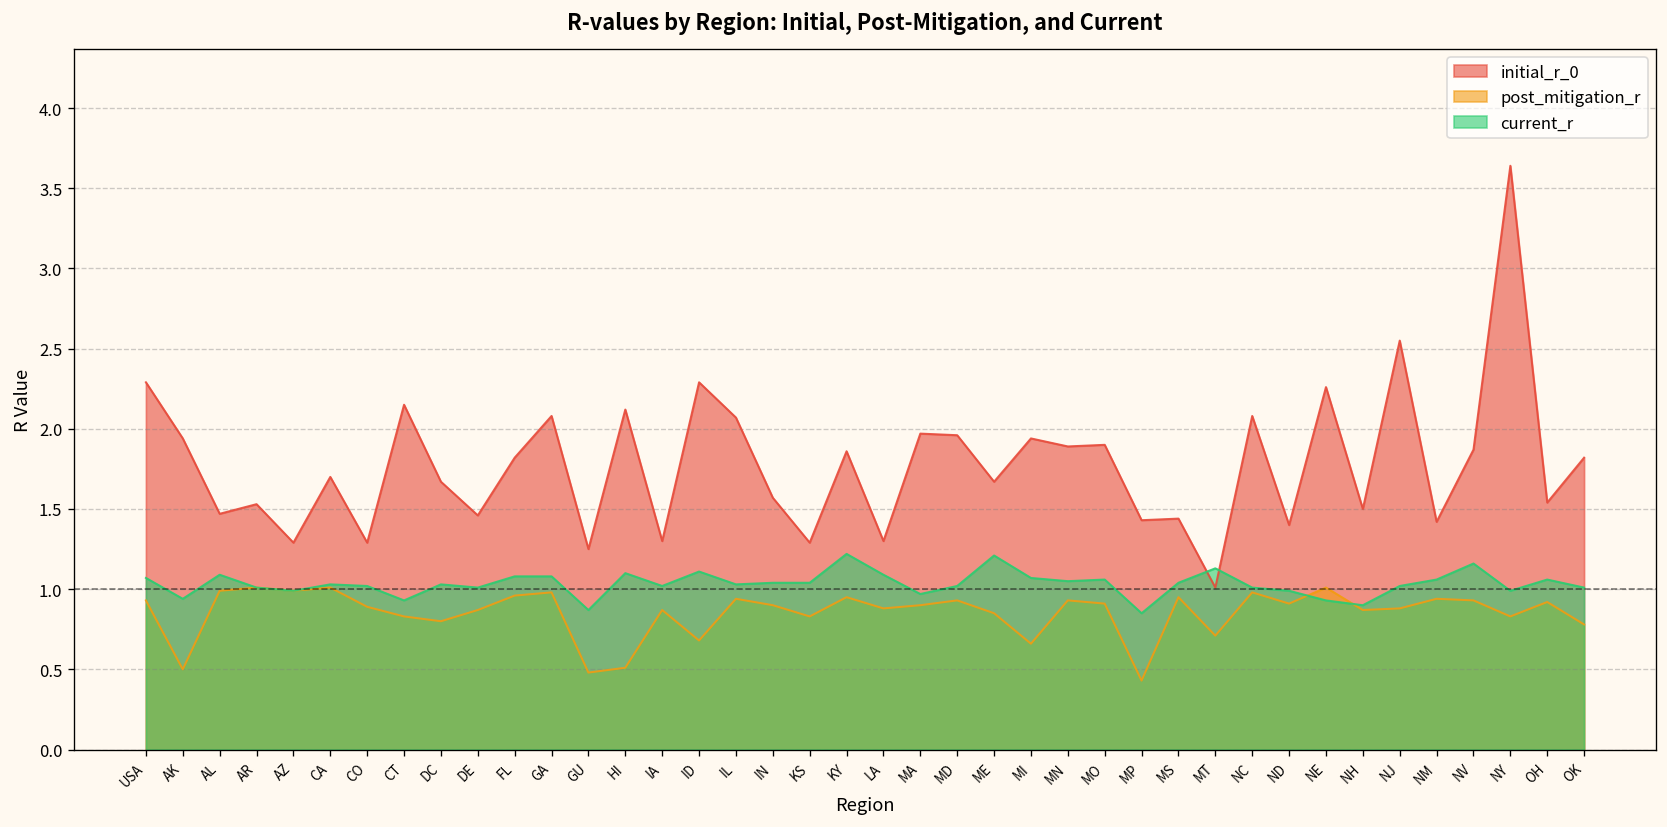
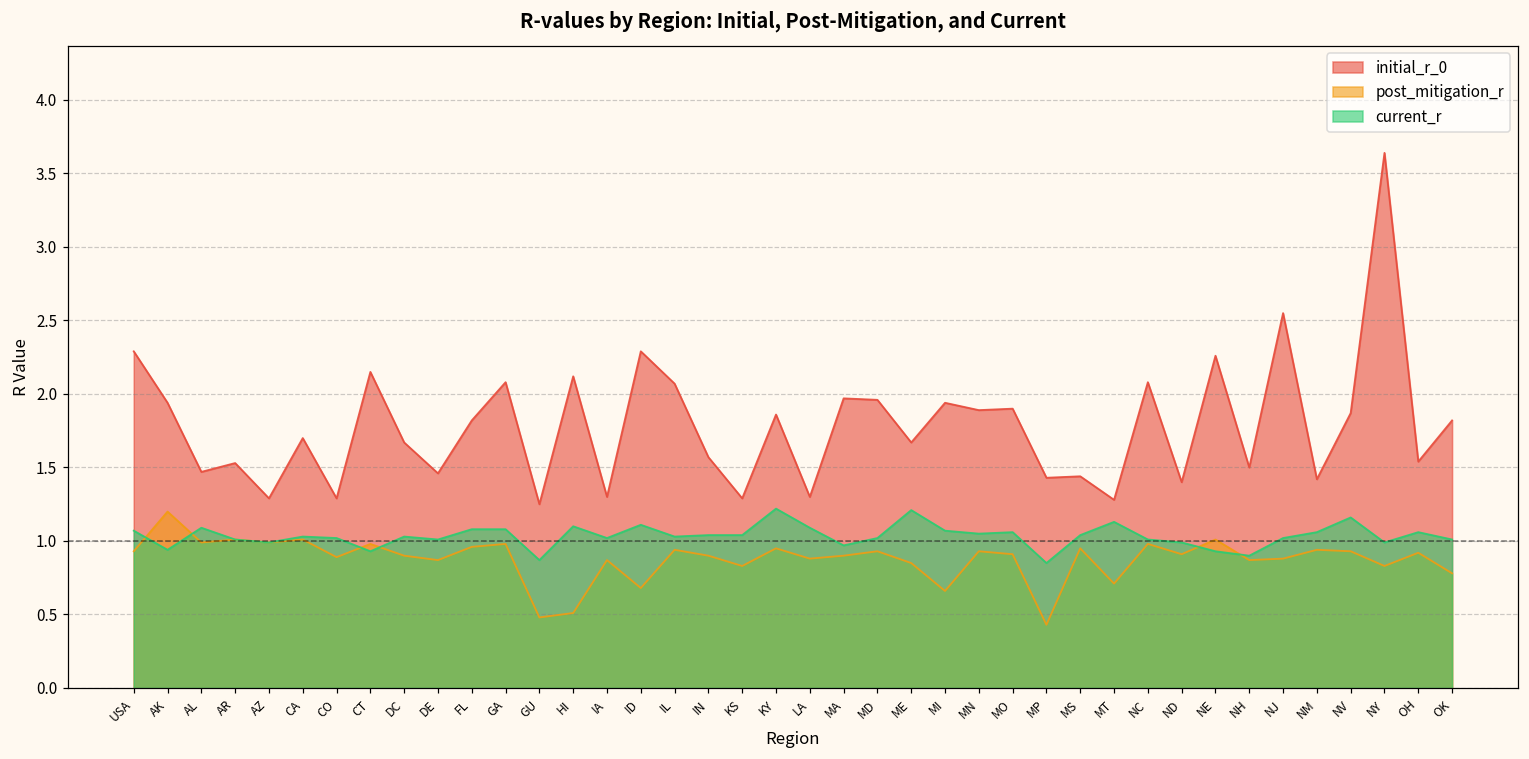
  {
    "initial_r_0": {
      "USA": 2.29,
      "AK": 1.94,
      "AL": 1.47,
      "AR": 1.53,
      "AZ": 1.29,
      "CA": 1.70,
      "CO": 1.29,
      "CT": 2.15,
      "DC": 1.67,
      "DE": 1.46,
      "FL": 1.82,
      "GA": 2.08,
      "GU": 1.25,
      "HI": 2.12,
      "IA": 1.30,
      "ID": 2.29,
      "IL": 2.07,
      "IN": 1.57,
      "KS": 1.29,
      "KY": 1.86,
      "LA": 1.30,
      "MA": 1.97,
      "MD": 1.96,
      "ME": 1.67,
      "MI": 1.94,
      "MN": 1.89,
      "MO": 1.90,
      "MP": 1.43,
      "MS": 1.44,
-     "MT": 1.01,
+     "MT": 1.28,
      "NC": 2.08,
      "ND": 1.40,
      "NE": 2.26,
      "NH": 1.50,
      "NJ": 2.55,
      "NM": 1.42,
      "NV": 1.87,
      "NY": 3.64,
      "OH": 1.54,
      "OK": 1.82
    },
    "post_mitigation_r": {
      "USA": 0.93,
-     "AK": 0.5,
+     "AK": 1.2,
      "AL": 0.99,
      "CA": 1.01,
      "CO": 0.89,
-     "CT": 0.83,
-     "DC": 0.8,
+     "CT": 0.98,
+     "DC": 0.9,
      "DE": 0.87,
      "FL": 0.96,
      "GA": 0.98,
      "GU": 0.48,
      "HI": 0.51,
      "IA": 0.87,
      "ID": 0.68,
      "IL": 0.94,
      "IN": 0.90,
      "KS": 0.83,
      "KY": 0.95,
      "LA": 0.88,
      "MA": 0.90,
      "MD": 0.93,
      "ME": 0.85,
      "MI": 0.66,
      "MN": 0.93,
      "MO": 0.91,
      "MP": 0.43,
      "MS": 0.95,
      "MT": 0.71,
      "NC": 0.98,
      "ND": 0.91,
      "NE": 1.01,
      "NH": 0.87,
      "NJ": 0.88,
      "NM": 0.94,
      "NV": 0.93,
      "NY": 0.83,
      "OH": 0.92,
      "OK": 0.78
    },
    "current_r": {
      "USA": 1.07,
      "AK": 0.94,
      "AL": 1.09,
      "CA": 1.03,
      "CO": 1.02,
      "CT": 0.93,
      "DC": 1.03,
      "DE": 1.01,
      "FL": 1.08,
      "GA": 1.08,
      "GU": 0.87,
      "HI": 1.10,
      "IA": 1.02,
      "ID": 1.11,
      "IL": 1.03,
      "IN": 1.04,
      "KS": 1.04,
      "KY": 1.22,
      "LA": 1.09,
      "MA": 0.97,
      "MD": 1.02,
      "ME": 1.21,
      "MI": 1.07,
      "MN": 1.05,
      "MO": 1.06,
      "MP": 0.85,
      "MS": 1.04,
      "MT": 1.13,
      "NC": 1.01,
      "ND": 0.99,
      "NE": 0.93,
      "NH": 0.90,
      "NJ": 1.02,
      "NM": 1.06,
      "NV": 1.16,
      "NY": 0.99,
      "OH": 1.06,
      "OK": 1.01
    }
  }
